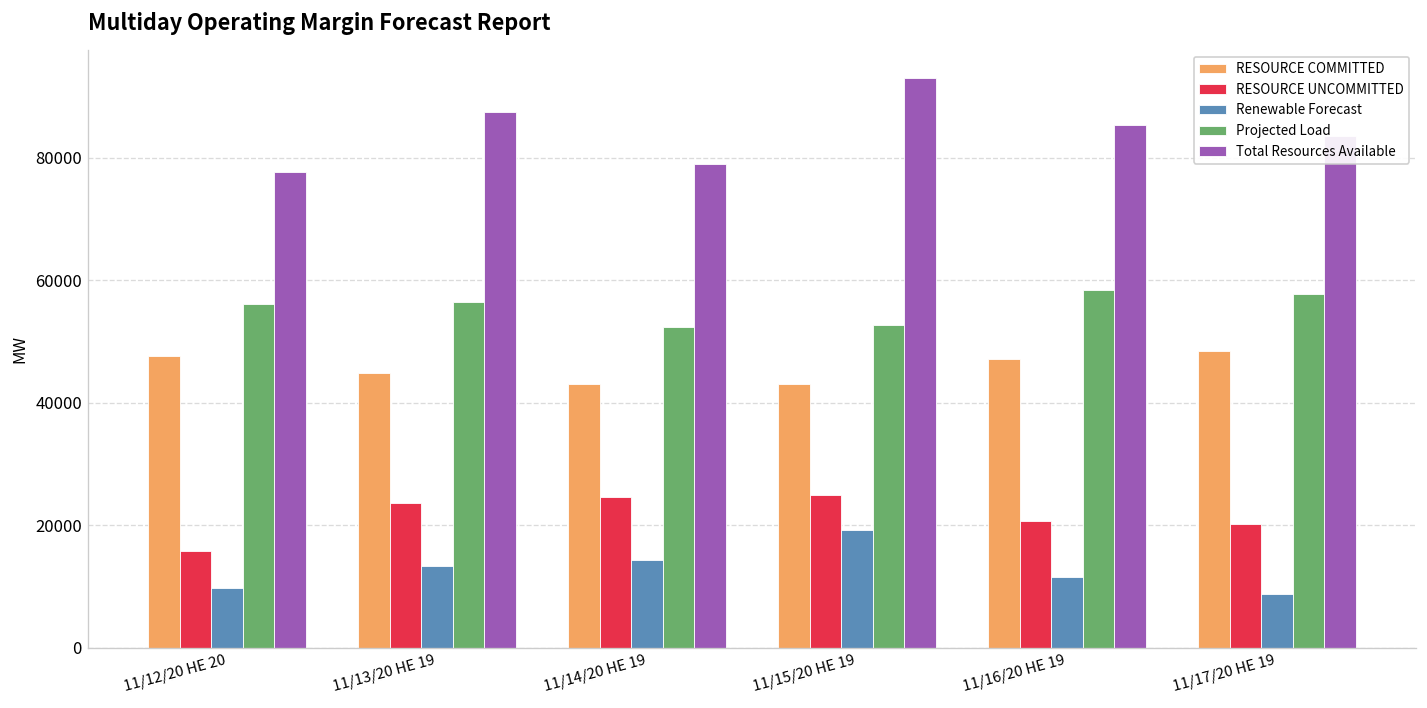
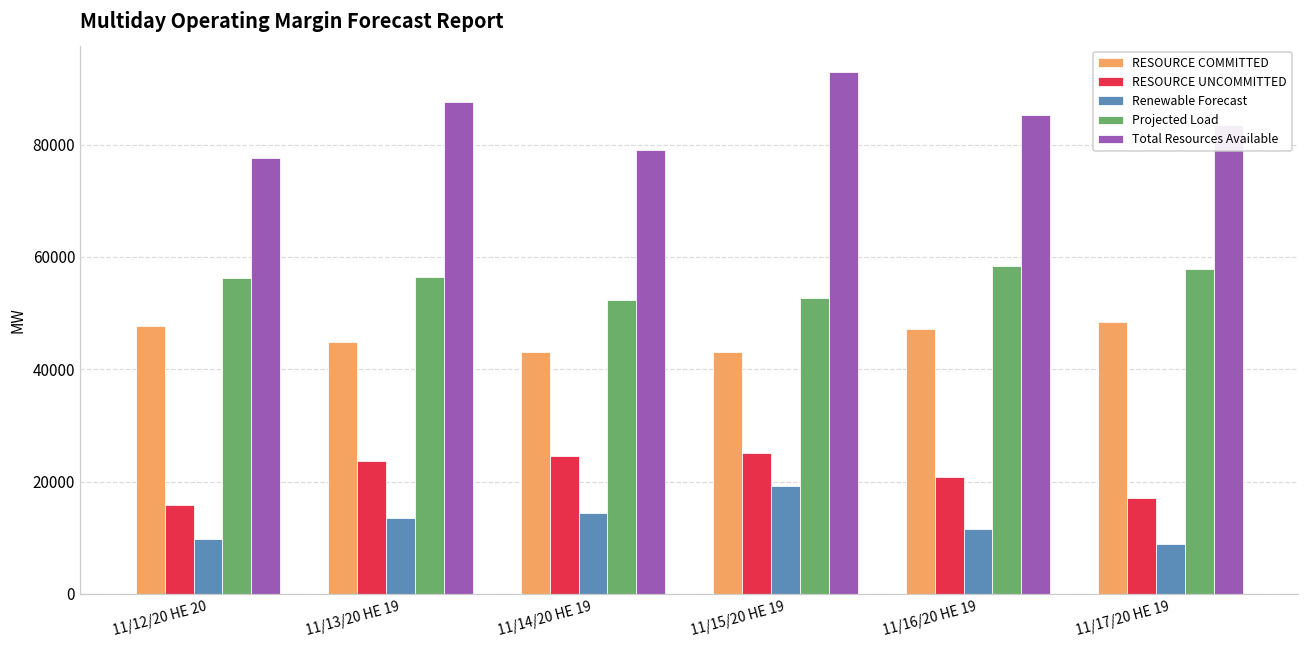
  {
    "RESOURCE COMMITTED": {
      "11/12/20 HE 20": 48000,
      "11/13/20 HE 19": 45000,
      "11/14/20 HE 19": 43000,
      "11/15/20 HE 19": 43000,
      "11/16/20 HE 19": 47000,
      "11/17/20 HE 19": 48000
    },
    "RESOURCE UNCOMMITTED": {
      "11/12/20 HE 20": 16000,
      "11/13/20 HE 19": 24000,
      "11/14/20 HE 19": 25000,
      "11/15/20 HE 19": 25000,
      "11/16/20 HE 19": 21000,
-     "11/17/20 HE 19": 20000
+     "11/17/20 HE 19": 17000
    },
    "Renewable Forecast": {
      "11/12/20 HE 20": 10000,
      "11/13/20 HE 19": 13000,
      "11/14/20 HE 19": 14000,
      "11/15/20 HE 19": 19000,
      "11/16/20 HE 19": 12000,
      "11/17/20 HE 19": 9000
    },
    "Projected Load": {
      "11/12/20 HE 20": 56000,
      "11/13/20 HE 19": 57000,
      "11/14/20 HE 19": 52000,
      "11/15/20 HE 19": 53000,
      "11/16/20 HE 19": 58000,
      "11/17/20 HE 19": 58000
    },
    "Total Resources Available": {
      "11/12/20 HE 20": 78000,
      "11/13/20 HE 19": 88000,
      "11/14/20 HE 19": 79000,
      "11/15/20 HE 19": 93000,
      "11/16/20 HE 19": 85000
    }
  }
